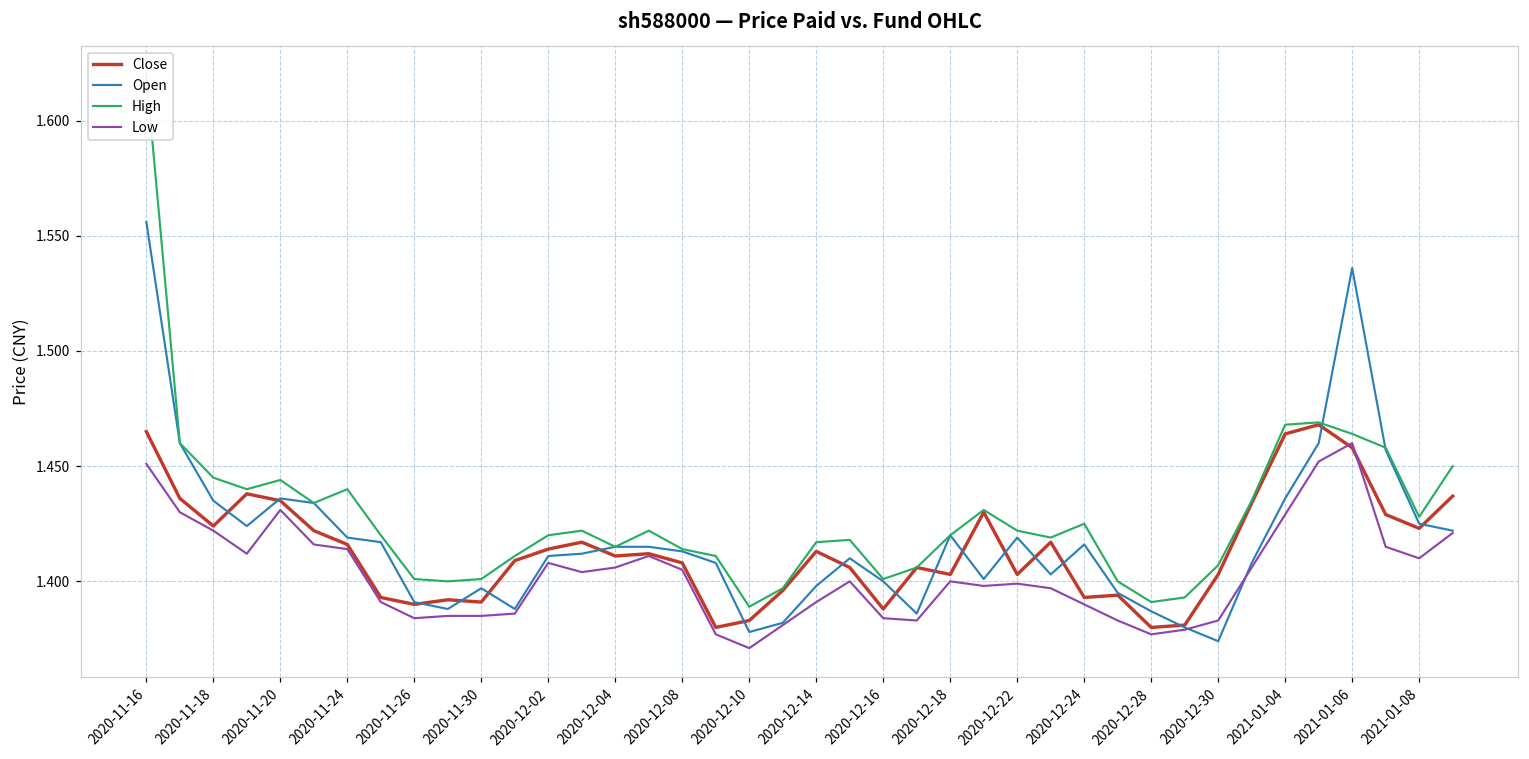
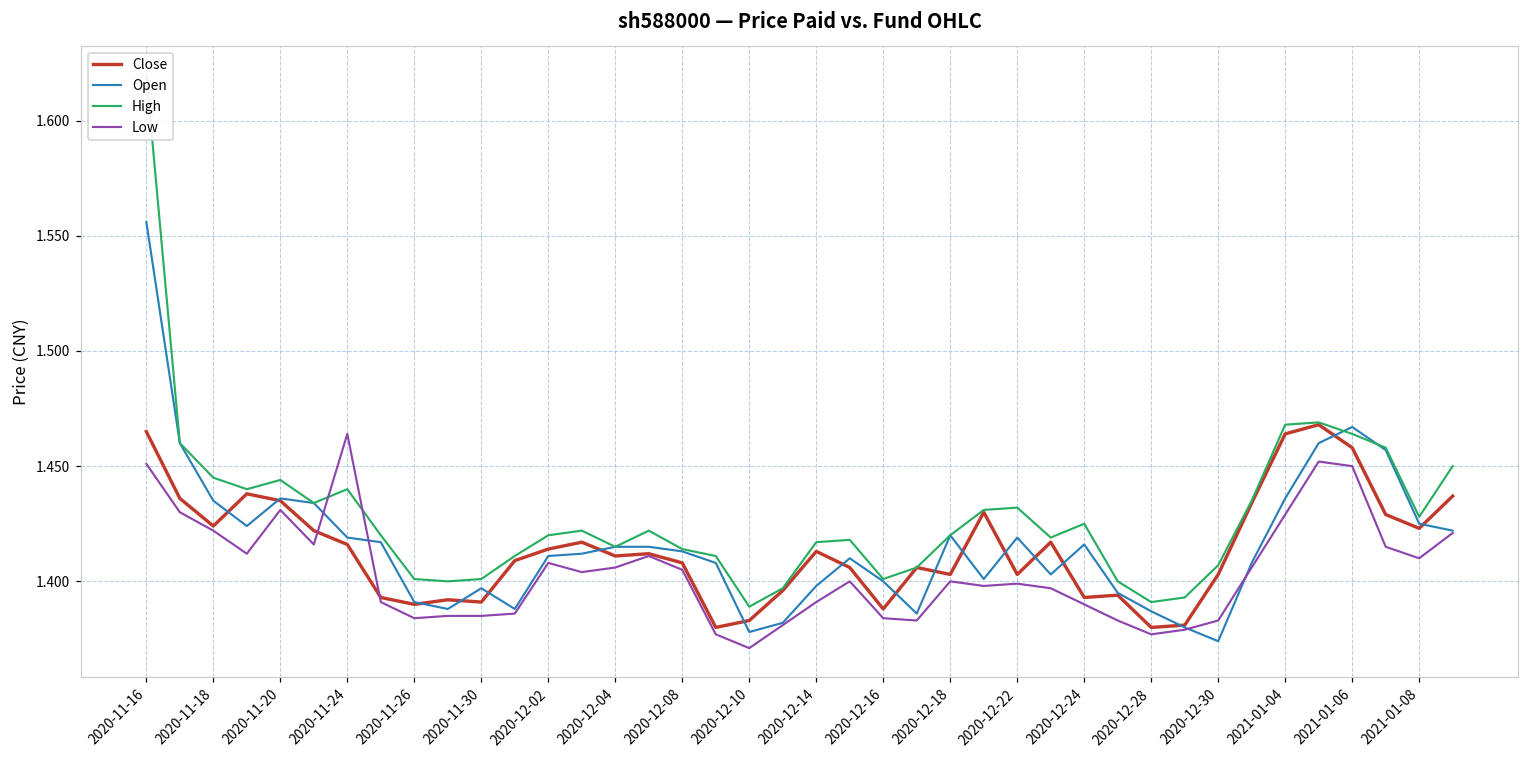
  {
    "Close": {
      "2020-11-16": 1.465,
      "2020-11-18": 1.424,
      "2020-11-24": 1.416,
      "2020-11-30": 1.391,
      "2020-12-02": 1.414,
      "2020-12-04": 1.411,
      "2020-12-08": 1.408,
      "2020-12-10": 1.383,
      "2020-12-14": 1.413,
      "2020-12-16": 1.388,
      "2020-12-18": 1.403,
      "2020-12-22": 1.403,
      "2020-12-24": 1.393,
      "2020-12-28": 1.380,
      "2020-12-30": 1.403,
      "2021-01-04": 1.464,
      "2021-01-06": 1.458,
      "2021-01-08": 1.423
    },
    "Open": {
      "2020-11-16": 1.556,
      "2020-11-18": 1.435,
      "2020-11-24": 1.419,
      "2020-11-30": 1.397,
      "2020-12-02": 1.411,
      "2020-12-10": 1.378,
      "2020-12-14": 1.398,
      "2020-12-22": 1.419,
      "2020-12-24": 1.416,
      "2020-12-28": 1.387,
      "2020-12-30": 1.374,
      "2021-01-04": 1.436,
-     "2021-01-06": 1.536,
+     "2021-01-06": 1.467,
      "2021-01-08": 1.425
    },
    "High": {
      "2020-11-18": 1.445,
      "2020-11-20": 1.444,
      "2020-11-24": 1.440,
      "2020-11-26": 1.401,
      "2020-11-30": 1.401,
      "2020-12-02": 1.420,
      "2020-12-10": 1.389,
      "2020-12-14": 1.417,
-     "2020-12-22": 1.422,
+     "2020-12-22": 1.432,
      "2020-12-24": 1.425,
      "2020-12-28": 1.391,
      "2020-12-30": 1.407,
      "2021-01-04": 1.468,
      "2021-01-06": 1.464,
      "2021-01-08": 1.428
    },
    "Low": {
      "2020-11-16": 1.451,
      "2020-11-18": 1.422,
      "2020-11-20": 1.431,
-     "2020-11-24": 1.414,
+     "2020-11-24": 1.464,
      "2020-11-26": 1.384,
      "2020-11-30": 1.385,
      "2020-12-02": 1.408,
      "2020-12-04": 1.406,
      "2020-12-08": 1.405,
      "2020-12-10": 1.371,
      "2020-12-14": 1.391,
      "2020-12-16": 1.384,
      "2020-12-18": 1.400,
      "2020-12-22": 1.399,
      "2020-12-24": 1.390,
      "2020-12-28": 1.377,
      "2020-12-30": 1.383,
      "2021-01-04": 1.429,
-     "2021-01-06": 1.46,
+     "2021-01-06": 1.45,
      "2021-01-08": 1.410
    }
  }
